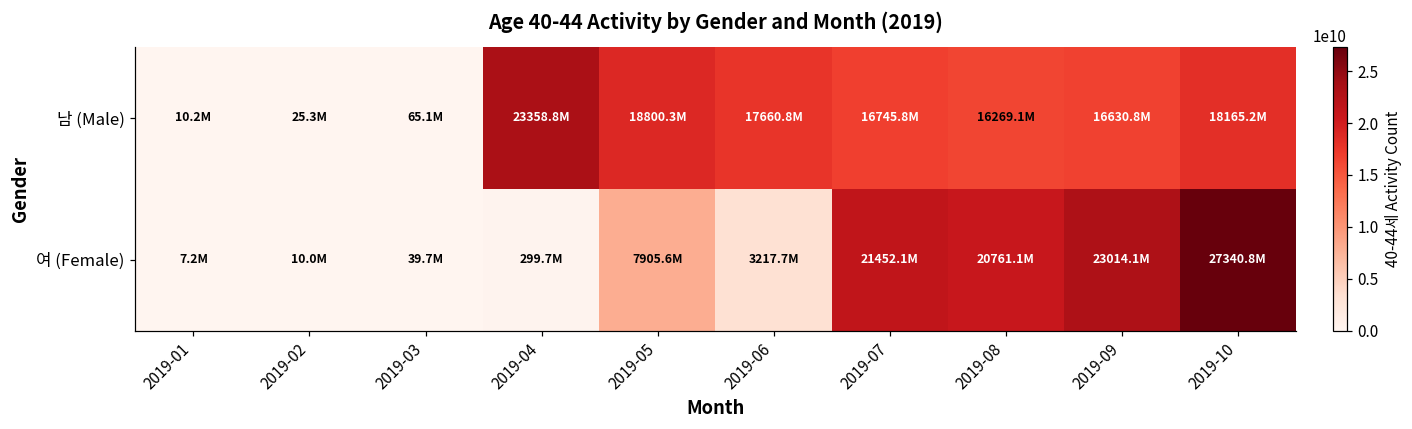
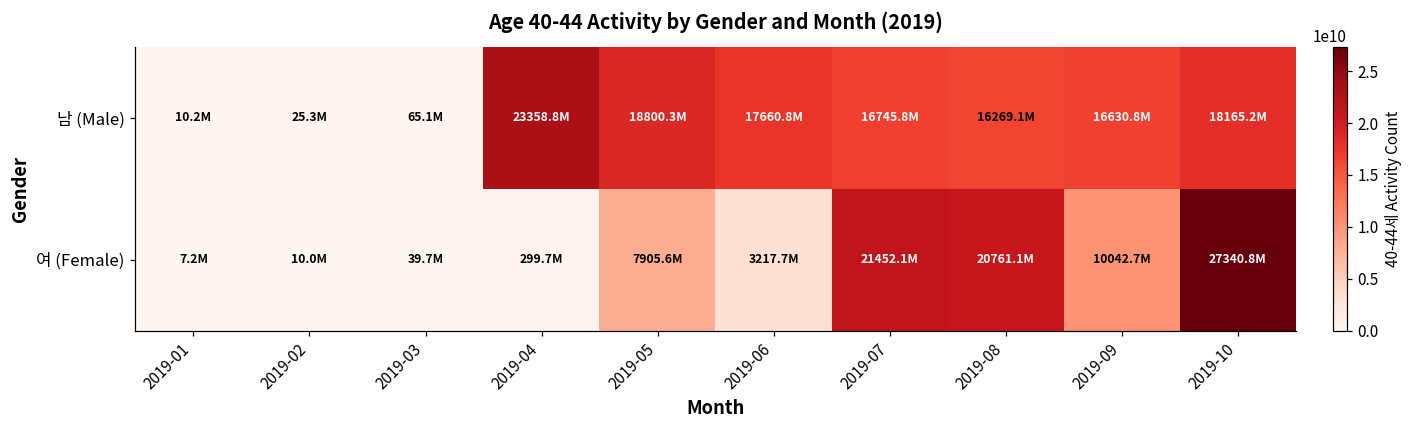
  {
    "남 (Male)": {
      "2019-01": "10.2M",
      "2019-02": "25.3M",
      "2019-03": "65.1M",
      "2019-04": "23358.8M",
      "2019-05": "18800.3M",
      "2019-06": "17660.8M",
      "2019-07": "16745.8M",
      "2019-08": "16269.1M",
      "2019-09": "16630.8M",
      "2019-10": "18165.2M"
    },
    "여 (Female)": {
      "2019-01": "7.2M",
      "2019-02": "10.0M",
      "2019-03": "39.7M",
      "2019-04": "299.7M",
      "2019-05": "7905.6M",
      "2019-06": "3217.7M",
      "2019-07": "21452.1M",
      "2019-08": "20761.1M",
-     "2019-09": "23014.1M",
+     "2019-09": "10042.7M",
      "2019-10": "27340.8M"
    }
  }
